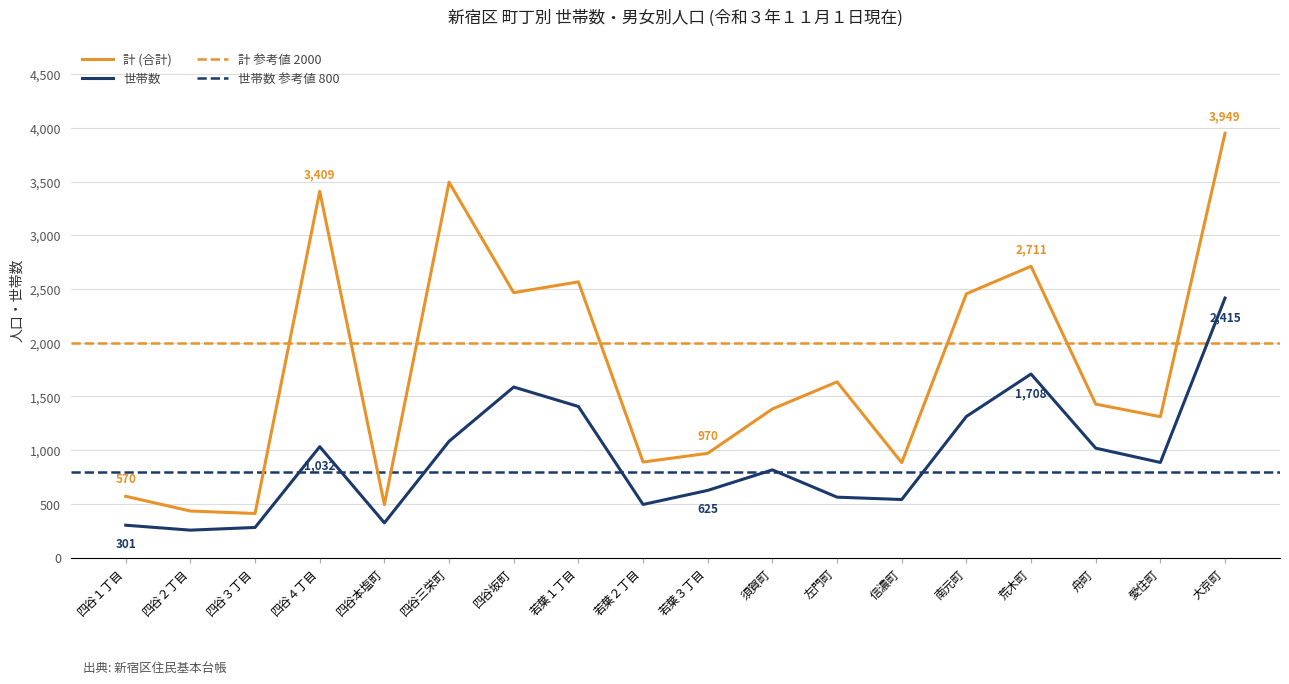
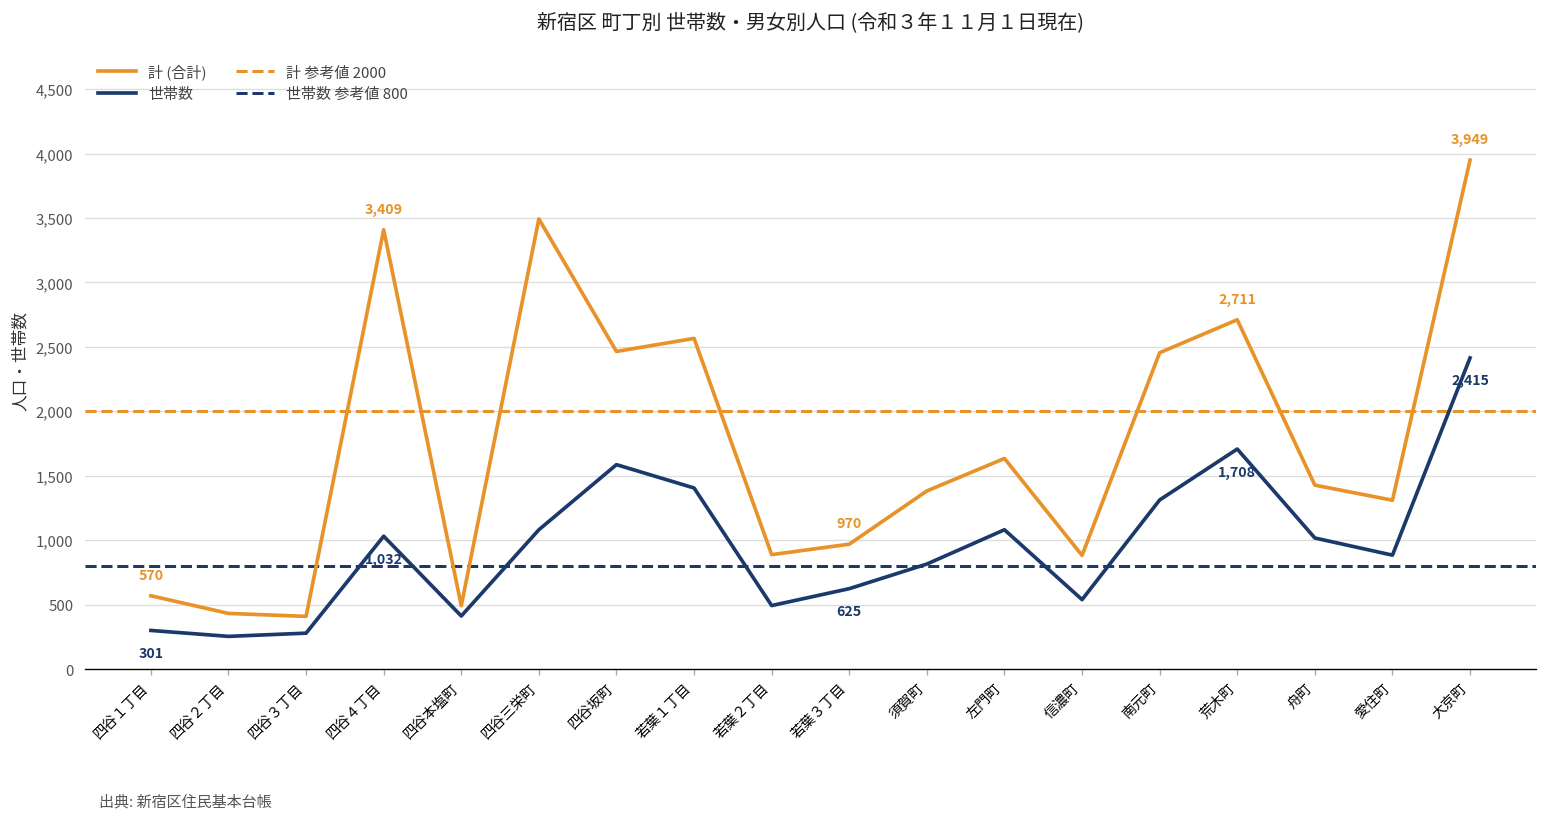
  {
    "計 (合計)": {
      "四谷１丁目": "570",
      "四谷４丁目": "3,409",
      "若葉３丁目": "970",
      "荒木町": "2,711",
      "大京町": "3,949"
    },
    "世帯数": {
      "四谷２丁目": "260",
      "四谷３丁目": "280",
-     "四谷本塩町": "320",
+     "四谷本塩町": "410",
      "四谷三栄町": "1,080",
      "四谷坂町": "1,590",
      "若葉１丁目": "1,410",
      "若葉２丁目": "490",
      "須賀町": "820",
-     "左門町": "560",
+     "左門町": "1,080",
      "信濃町": "540",
      "南元町": "1,310",
      "舟町": "1,020",
      "愛住町": "890"
    }
  }
